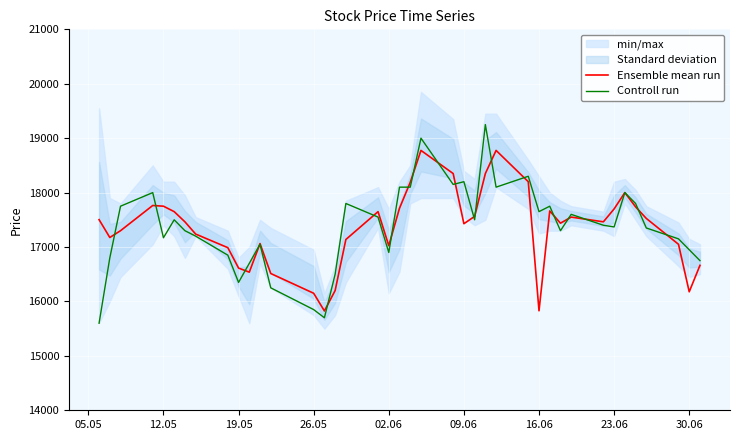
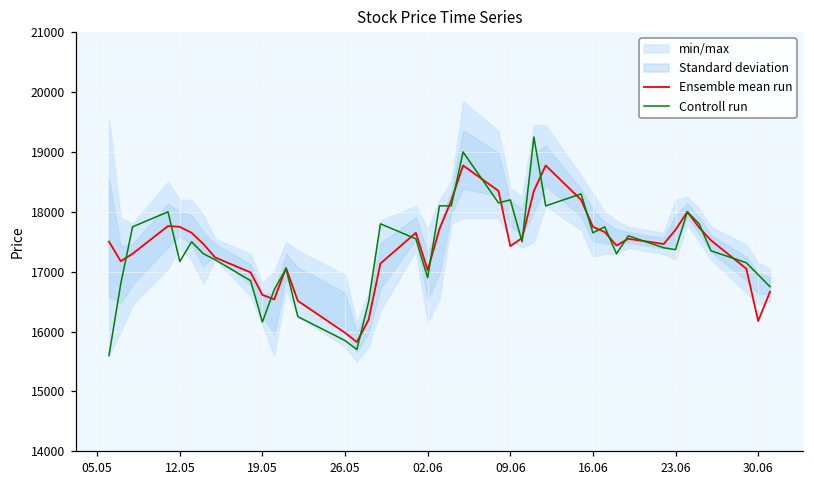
  {
    "Ensemble mean run": {
      "12.05": 17800,
-     "26.05": 16200,
+     "26.05": 16000,
      "02.06": 17000,
      "09.06": 17400,
-     "16.06": 15800,
+     "16.06": 17800,
      "23.06": 17700,
      "30.06": 16200
    },
    "Controll run": {
      "12.05": 17200,
-     "19.05": 16400,
+     "19.05": 16200,
      "26.05": 15900,
      "02.06": 16900,
      "16.06": 17700,
      "23.06": 17400
    }
  }
